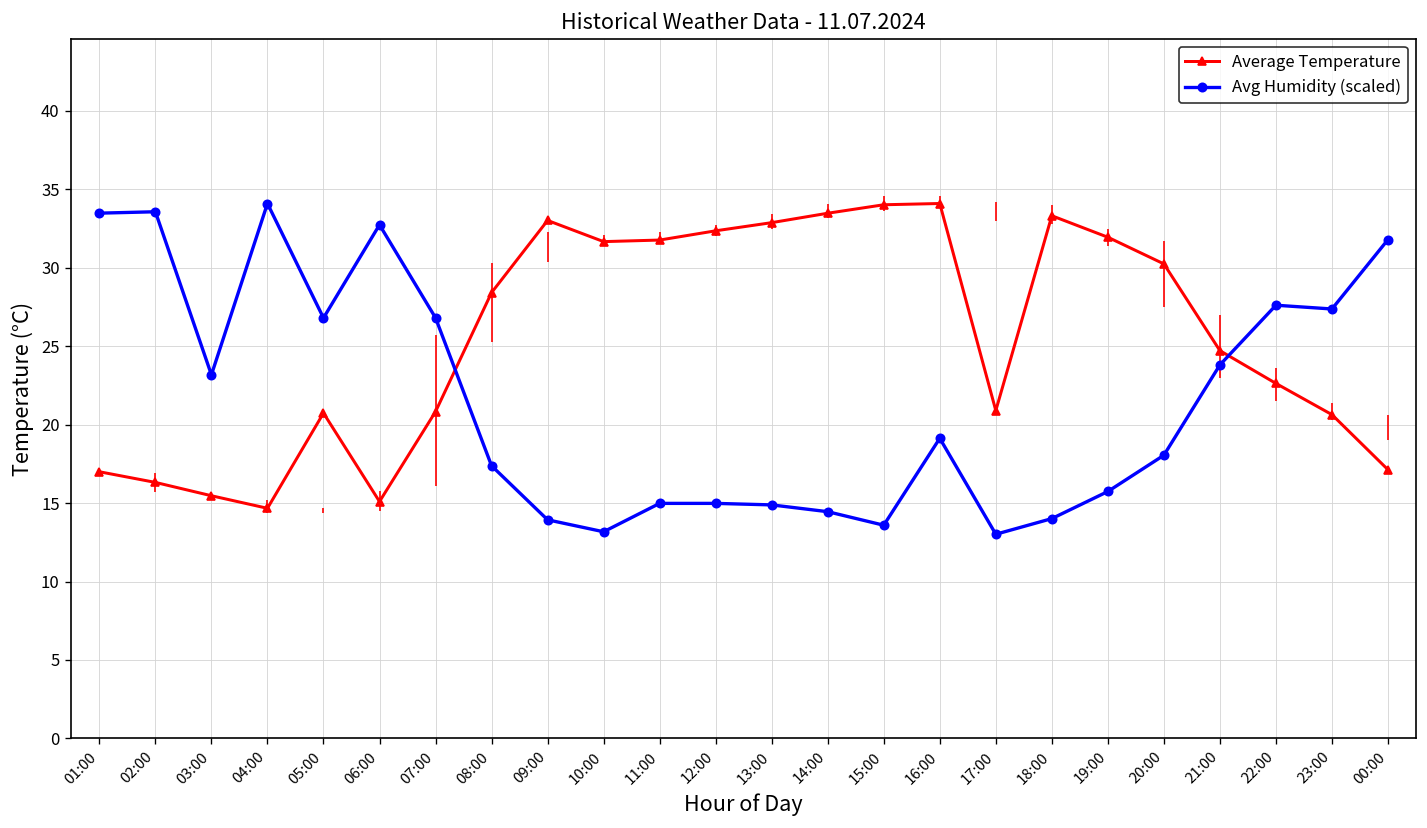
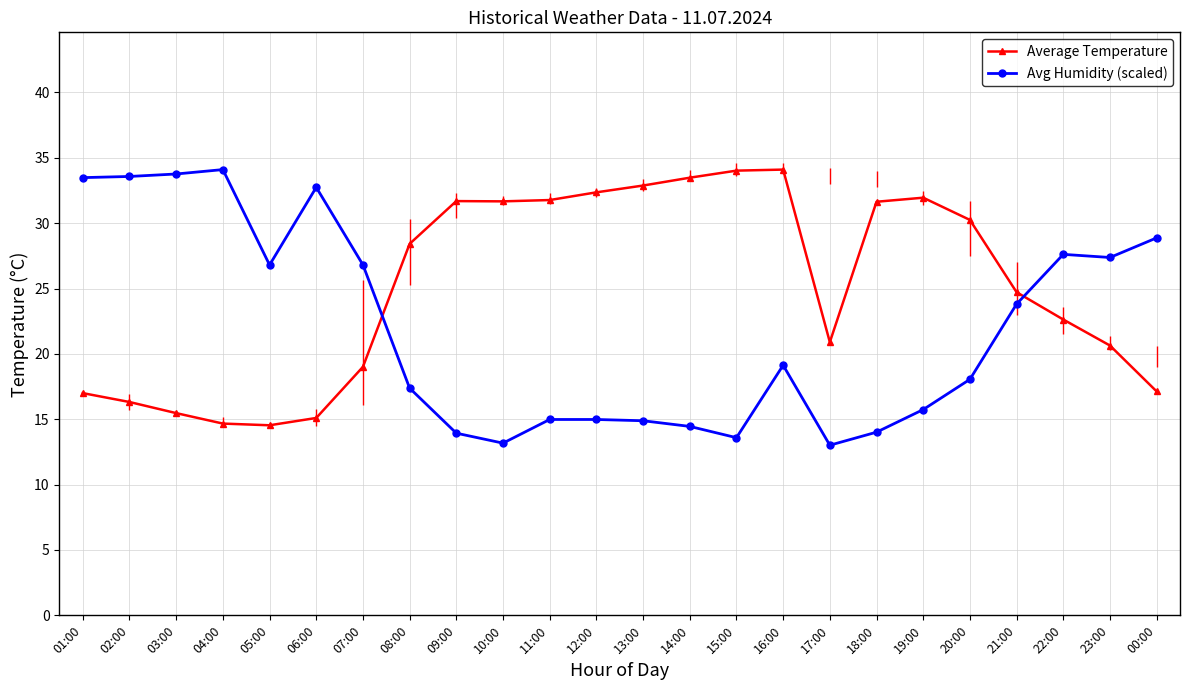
  {
    "Average Temperature": {
      "01:00": 17.0,
      "02:00": 16.3,
      "03:00": 15.5,
      "04:00": 14.7,
-     "05:00": 20.7,
+     "05:00": 14.5,
      "06:00": 15.1,
-     "07:00": 20.8,
+     "07:00": 19.0,
      "08:00": 28.4,
-     "09:00": 33.0,
+     "09:00": 31.7,
      "10:00": 31.7,
      "11:00": 31.8,
      "12:00": 32.4,
      "13:00": 32.9,
      "14:00": 33.5,
      "15:00": 34.0,
      "16:00": 34.1,
      "17:00": 20.9,
-     "18:00": 33.3,
+     "18:00": 31.6,
      "19:00": 32.0,
      "20:00": 30.3,
      "21:00": 24.7,
      "22:00": 22.6,
      "23:00": 20.6,
      "00:00": 17.1
    },
    "Avg Humidity (scaled)": {
      "01:00": 33.5,
      "02:00": 33.6,
-     "03:00": 23.2,
+     "03:00": 33.8,
      "04:00": 34.1,
      "05:00": 26.8,
      "06:00": 32.7,
      "07:00": 26.8,
      "08:00": 17.4,
      "09:00": 13.9,
      "10:00": 13.2,
      "11:00": 15.0,
      "12:00": 15.0,
      "13:00": 14.9,
      "14:00": 14.5,
      "15:00": 13.6,
      "16:00": 19.1,
      "17:00": 13.0,
      "18:00": 14.0,
      "19:00": 15.7,
      "20:00": 18.1,
      "21:00": 23.8,
      "22:00": 27.6,
      "23:00": 27.4,
-     "00:00": 31.8
+     "00:00": 28.9
    }
  }
